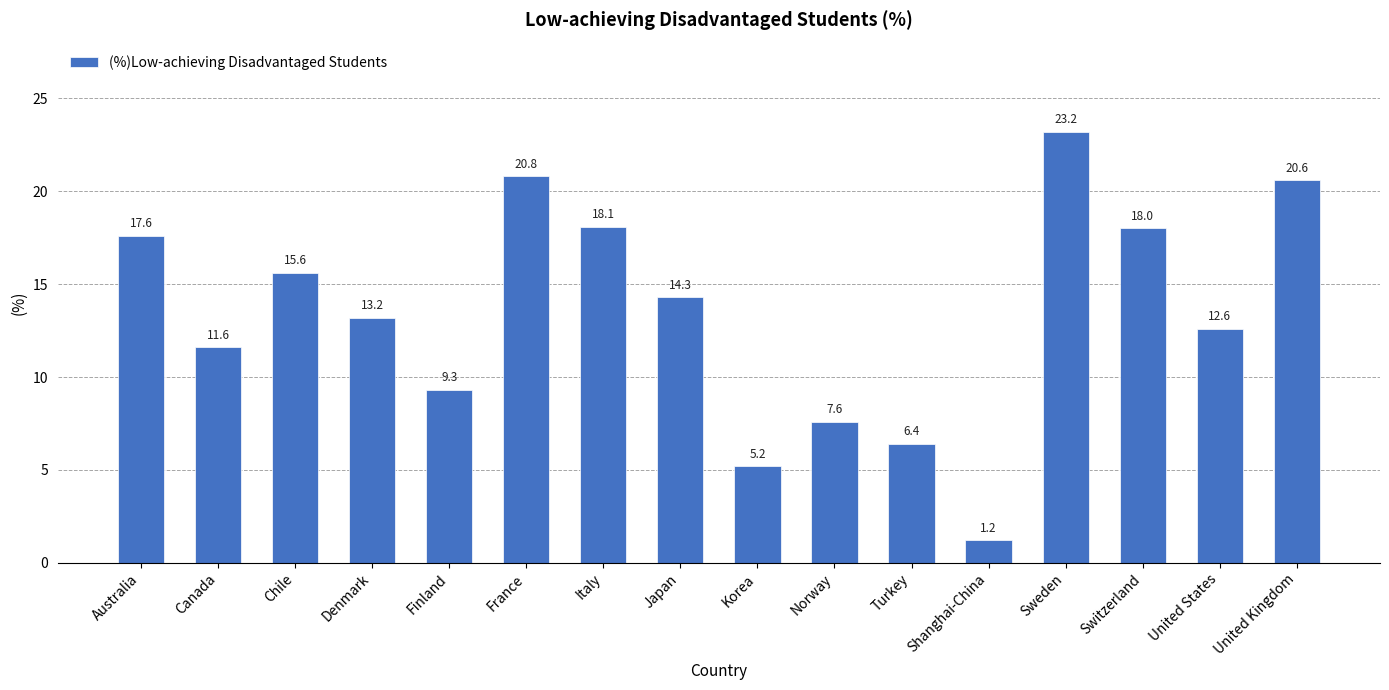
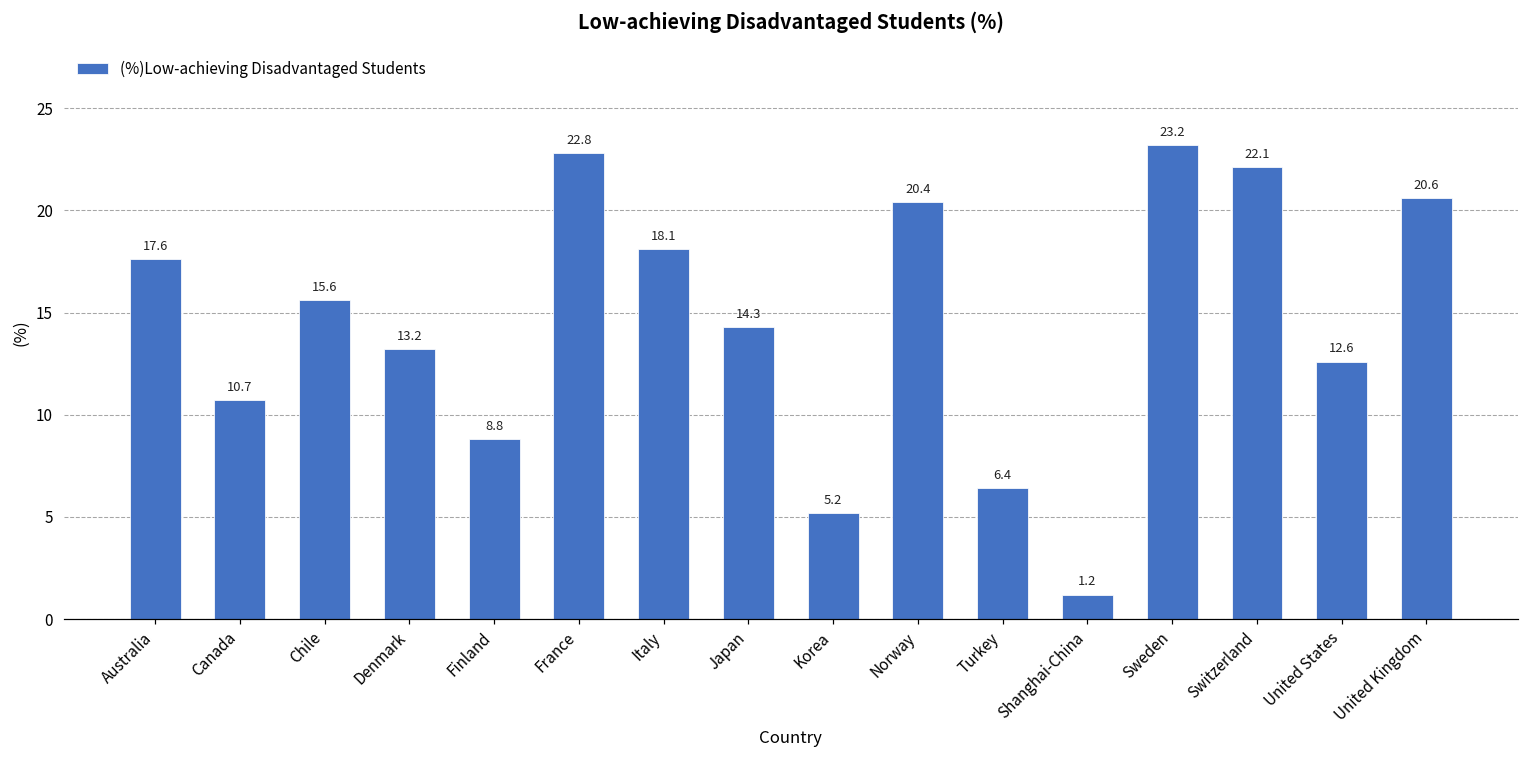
  {
    "Australia": 17.6,
-   "Canada": 11.6,
+   "Canada": 10.7,
    "Chile": 15.6,
    "Denmark": 13.2,
-   "Finland": 9.3,
-   "France": 20.8,
+   "Finland": 8.8,
+   "France": 22.8,
    "Italy": 18.1,
    "Japan": 14.3,
    "Korea": 5.2,
-   "Norway": 7.6,
+   "Norway": 20.4,
    "Turkey": 6.4,
    "Shanghai-China": 1.2,
    "Sweden": 23.2,
-   "Switzerland": 18.0,
+   "Switzerland": 22.1,
    "United States": 12.6,
    "United Kingdom": 20.6
  }
